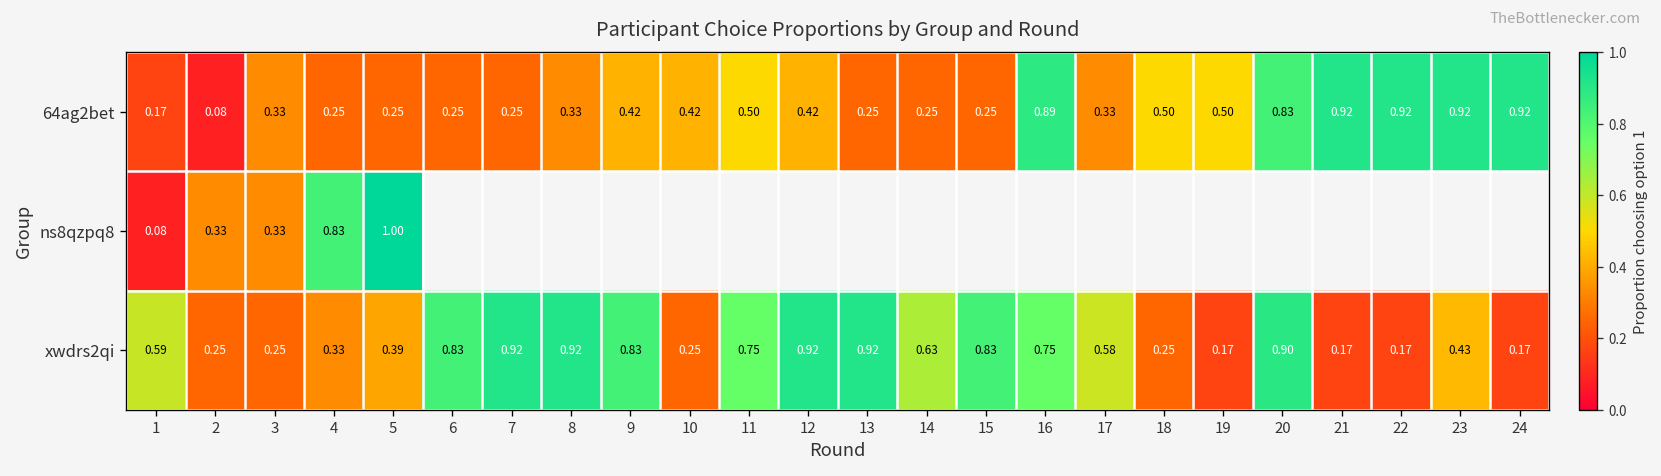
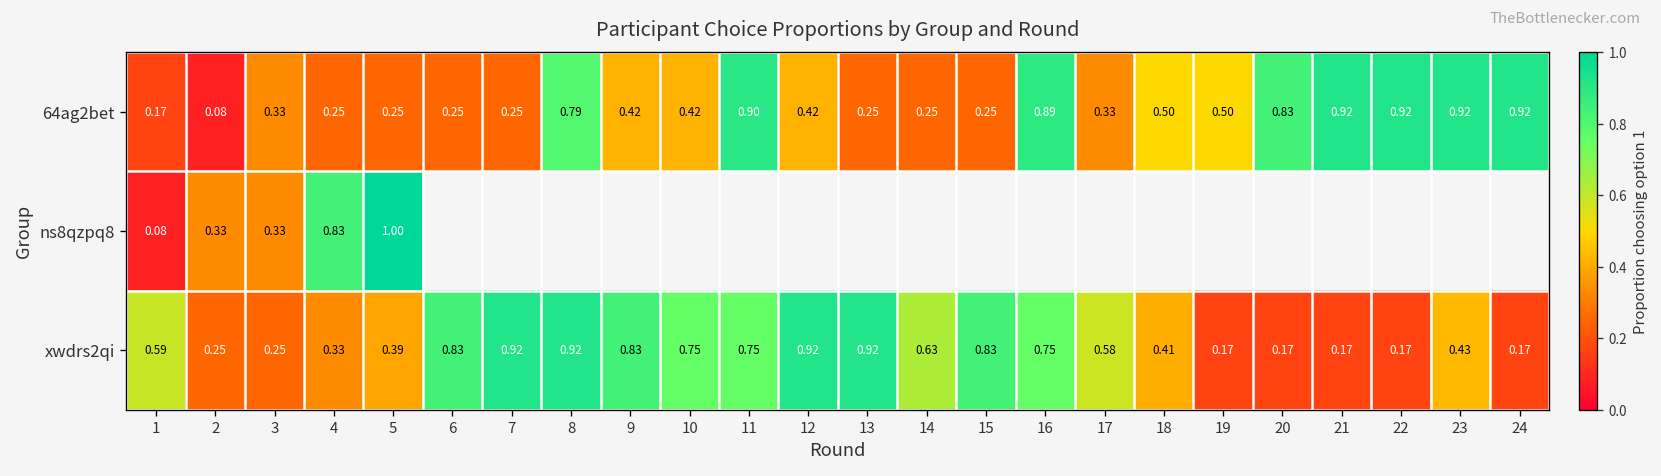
  {
    "64ag2bet": {
      "1": 0.17,
      "2": 0.08,
      "3": 0.33,
      "4": 0.25,
      "5": 0.25,
      "6": 0.25,
      "7": 0.25,
-     "8": 0.33,
+     "8": 0.79,
      "9": 0.42,
      "10": 0.42,
-     "11": 0.50,
+     "11": 0.90,
      "12": 0.42,
      "13": 0.25,
      "14": 0.25,
      "15": 0.25,
      "16": 0.89,
      "17": 0.33,
      "18": 0.50,
      "19": 0.50,
      "20": 0.83,
      "21": 0.92,
      "22": 0.92,
      "23": 0.92,
      "24": 0.92
    },
    "ns8qzpq8": {
      "1": 0.08,
      "2": 0.33,
      "3": 0.33,
      "4": 0.83,
      "5": 1.00
    },
    "xwdrs2qi": {
      "1": 0.59,
      "2": 0.25,
      "3": 0.25,
      "4": 0.33,
      "5": 0.39,
      "6": 0.83,
      "7": 0.92,
      "8": 0.92,
      "9": 0.83,
-     "10": 0.25,
+     "10": 0.75,
      "11": 0.75,
      "12": 0.92,
      "13": 0.92,
      "14": 0.63,
      "15": 0.83,
      "16": 0.75,
      "17": 0.58,
-     "18": 0.25,
+     "18": 0.41,
      "19": 0.17,
-     "20": 0.90,
+     "20": 0.17,
      "21": 0.17,
      "22": 0.17,
      "23": 0.43,
      "24": 0.17
    }
  }
